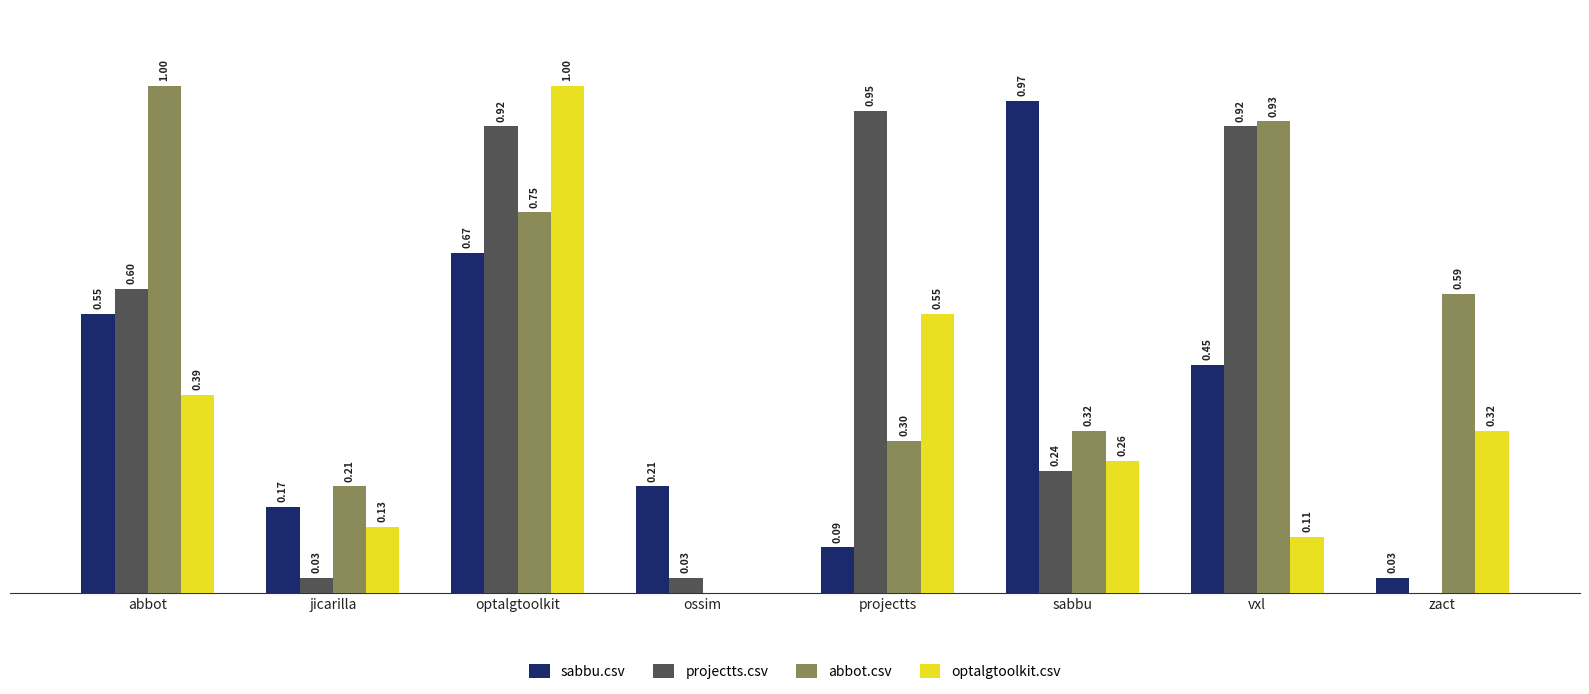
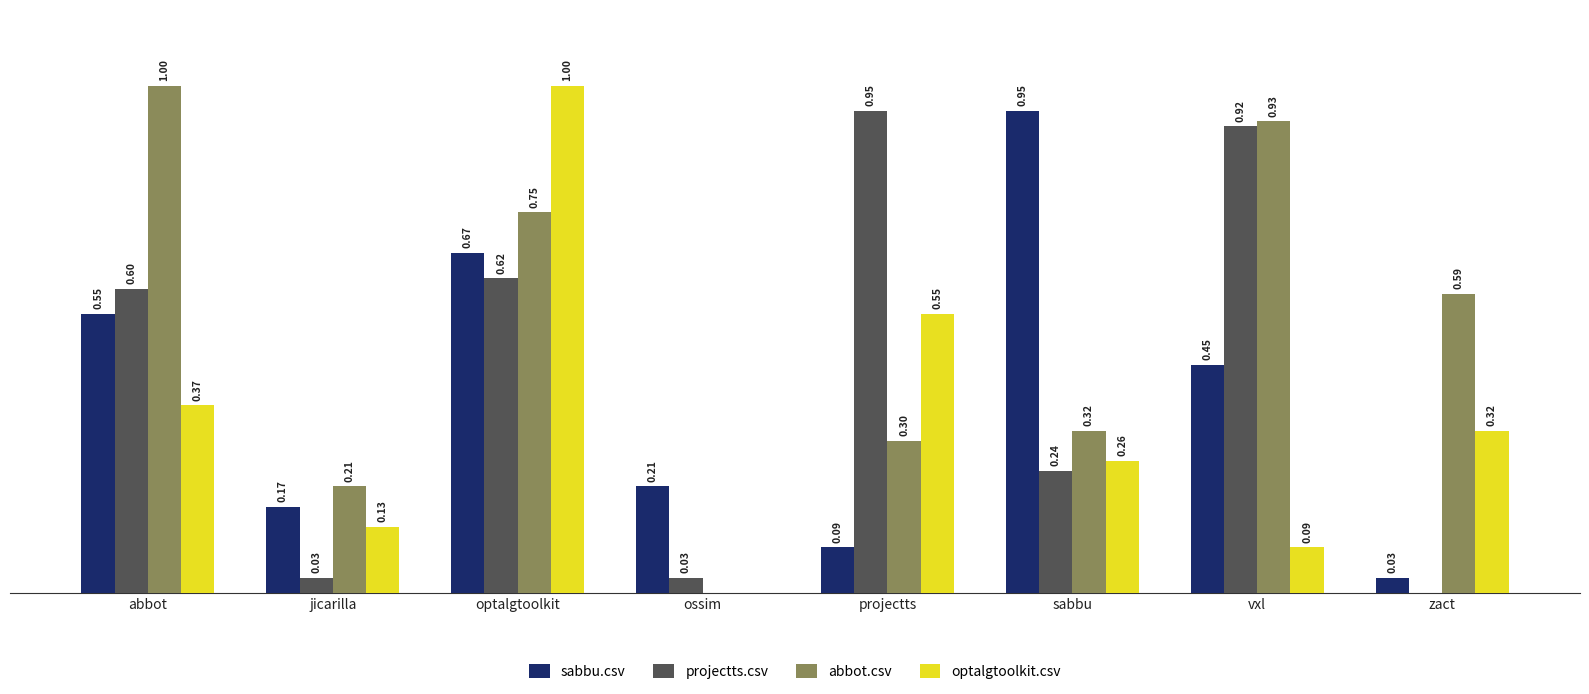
  {
    "sabbu.csv": {
      "abbot": 0.55,
      "jicarilla": 0.17,
      "optalgtoolkit": 0.67,
      "ossim": 0.21,
      "projectts": 0.09,
-     "sabbu": 0.97,
+     "sabbu": 0.95,
      "vxl": 0.45,
      "zact": 0.03
    },
    "projectts.csv": {
      "abbot": 0.60,
      "jicarilla": 0.03,
-     "optalgtoolkit": 0.92,
+     "optalgtoolkit": 0.62,
      "ossim": 0.03,
      "projectts": 0.95,
      "sabbu": 0.24,
      "vxl": 0.92
    },
    "abbot.csv": {
      "abbot": 1.00,
      "jicarilla": 0.21,
      "optalgtoolkit": 0.75,
      "projectts": 0.30,
      "sabbu": 0.32,
      "vxl": 0.93,
      "zact": 0.59
    },
    "optalgtoolkit.csv": {
-     "abbot": 0.39,
+     "abbot": 0.37,
      "jicarilla": 0.13,
      "optalgtoolkit": 1.00,
      "projectts": 0.55,
      "sabbu": 0.26,
-     "vxl": 0.11,
+     "vxl": 0.09,
      "zact": 0.32
    }
  }
